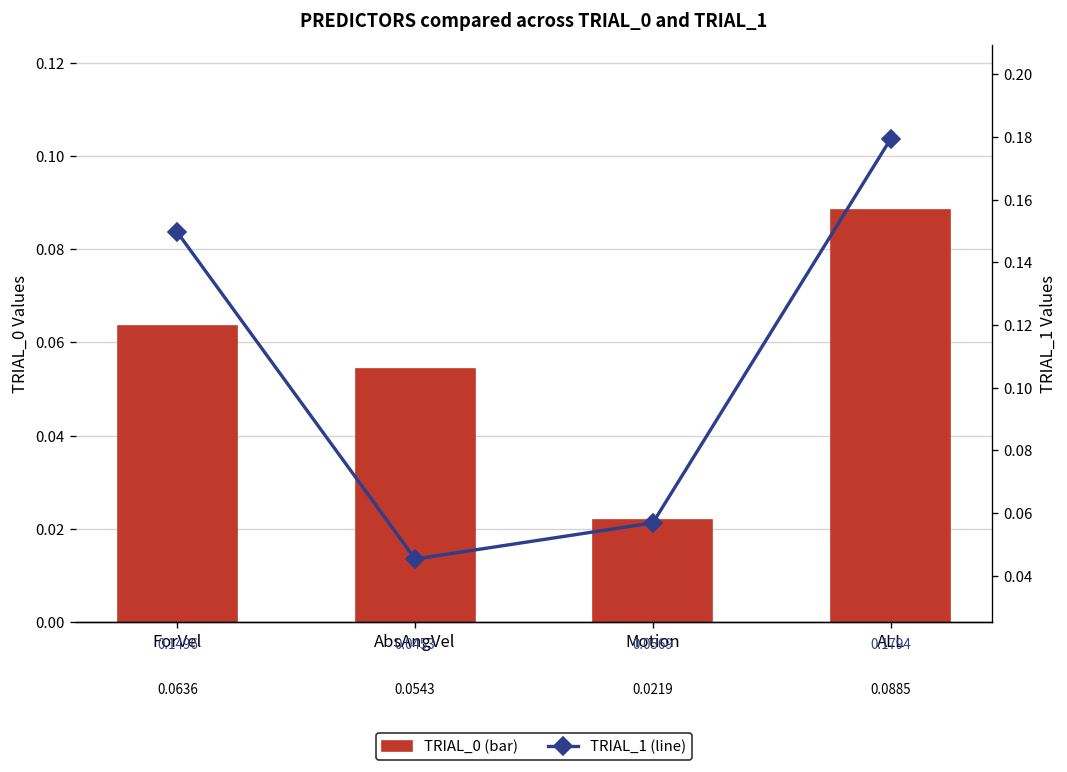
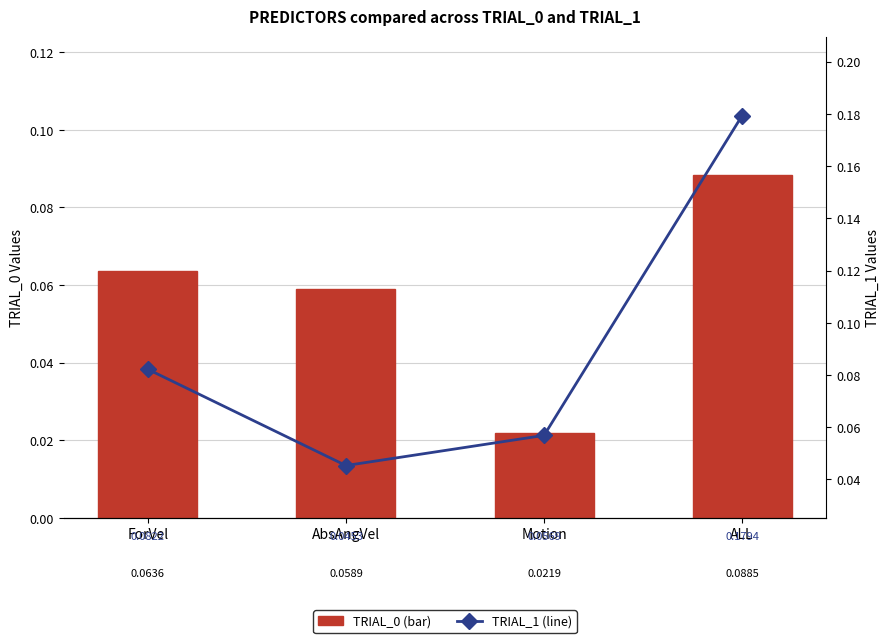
  {
    "TRIAL_0 (bar)": {
-     "AbsAngVel": 0.0543
+     "AbsAngVel": 0.0589
    },
    "TRIAL_1 (line)": {
-     "ForVel": 0.1496
+     "ForVel": 0.0822
    }
  }
